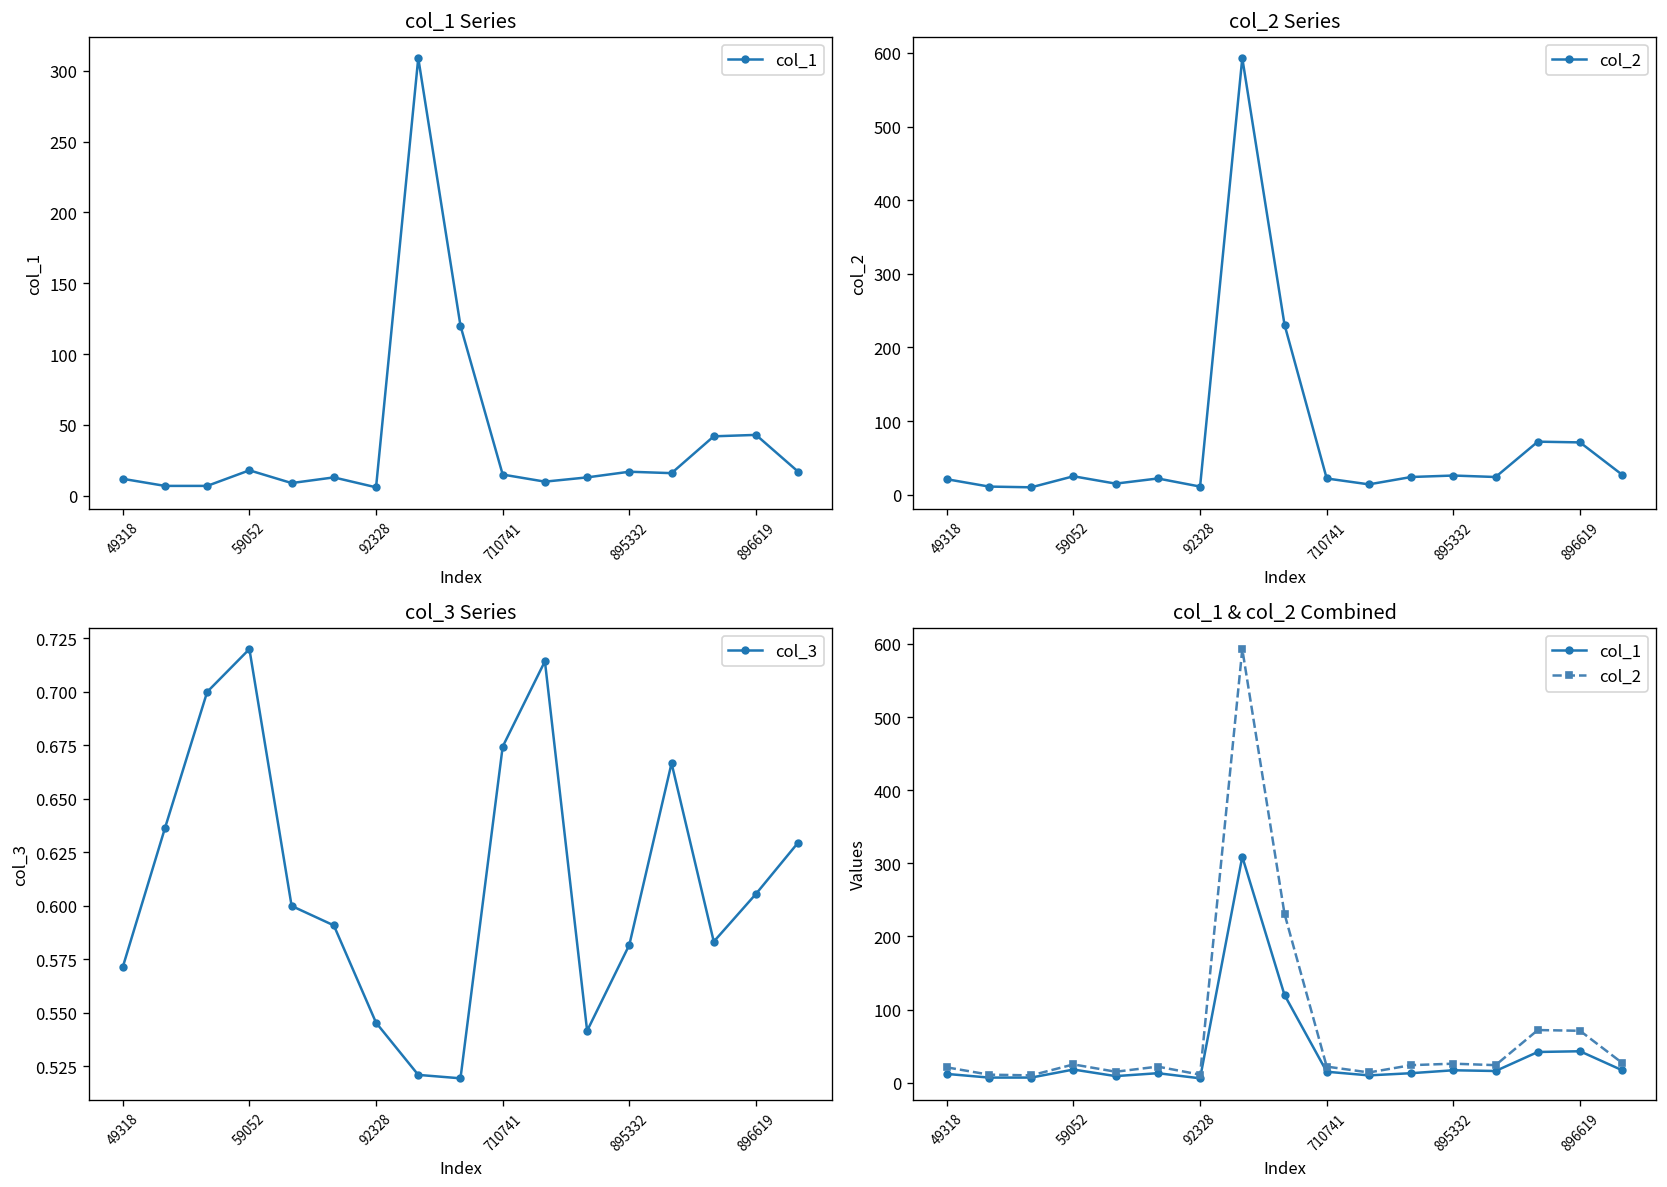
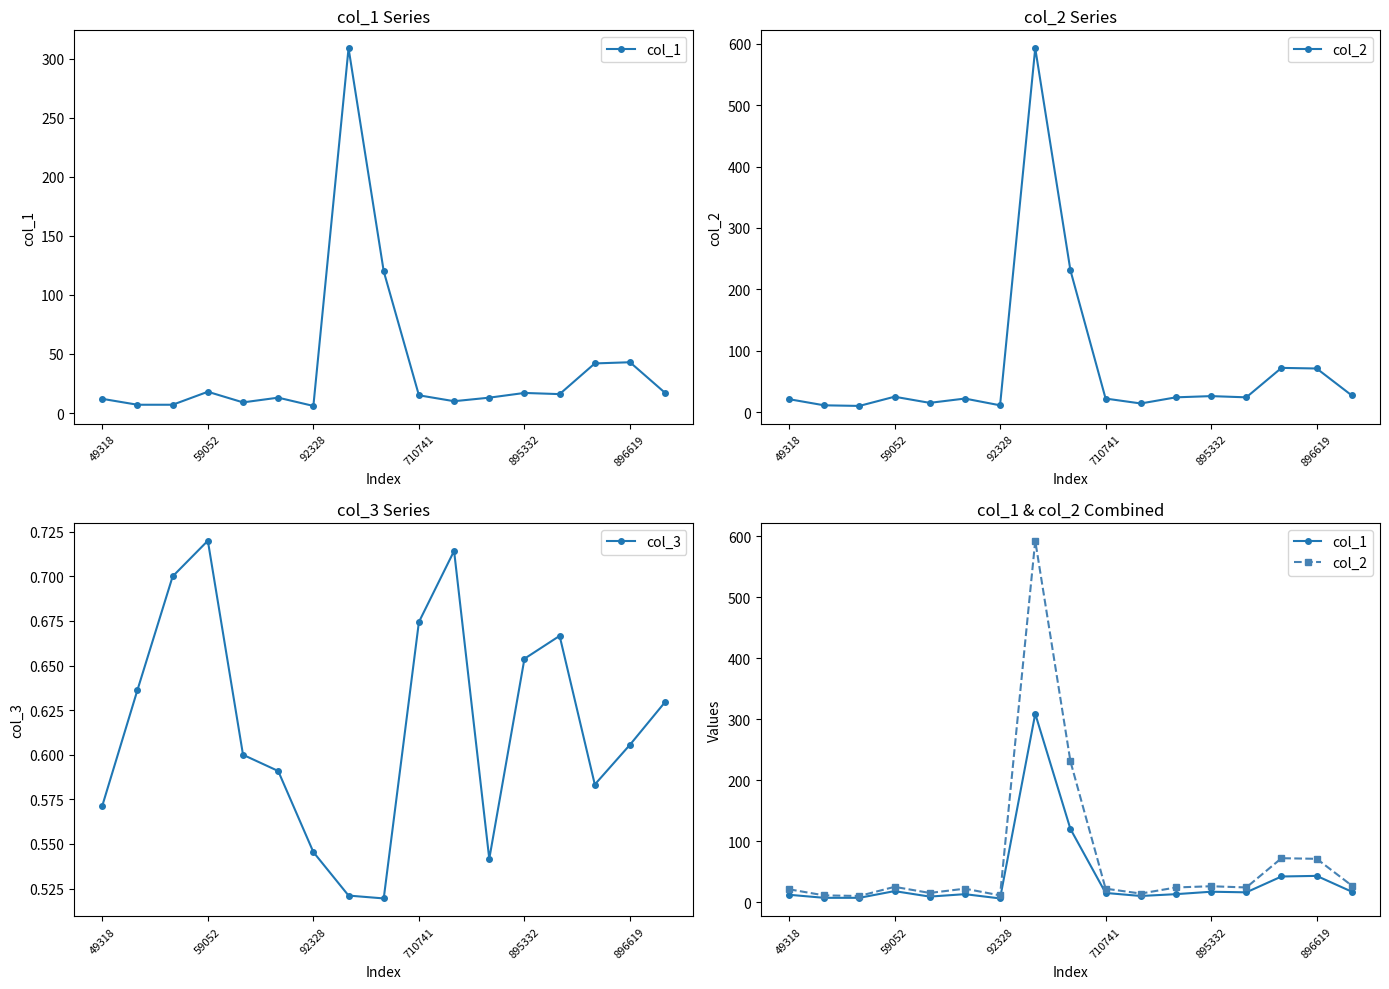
  {
    "col_1 Series": {
      "49318": 12,
      "59052": 18,
      "92328": 6,
      "710741": 15,
      "895332": 17,
      "896619": 43
    },
    "col_2 Series": {
      "49318": 20,
      "59052": 30,
      "92328": 10,
      "710741": 20,
      "895332": 30,
      "896619": 70
    },
    "col_3 Series": {
      "49318": 0.571,
      "59052": 0.720,
      "92328": 0.545,
      "710741": 0.674,
-     "895332": 0.582,
+     "895332": 0.654,
      "896619": 0.606
    }
  }
